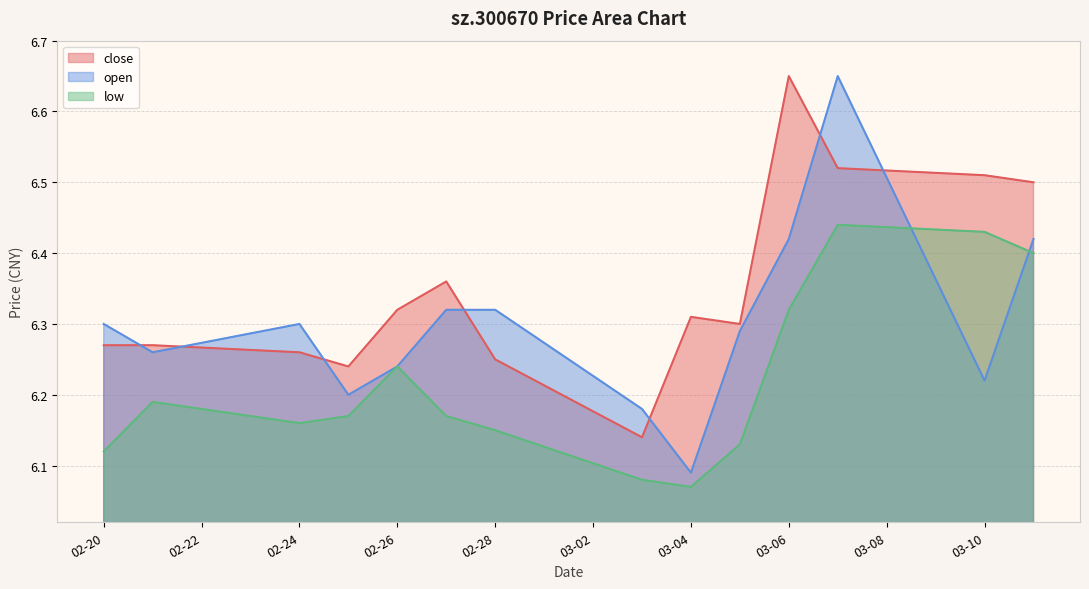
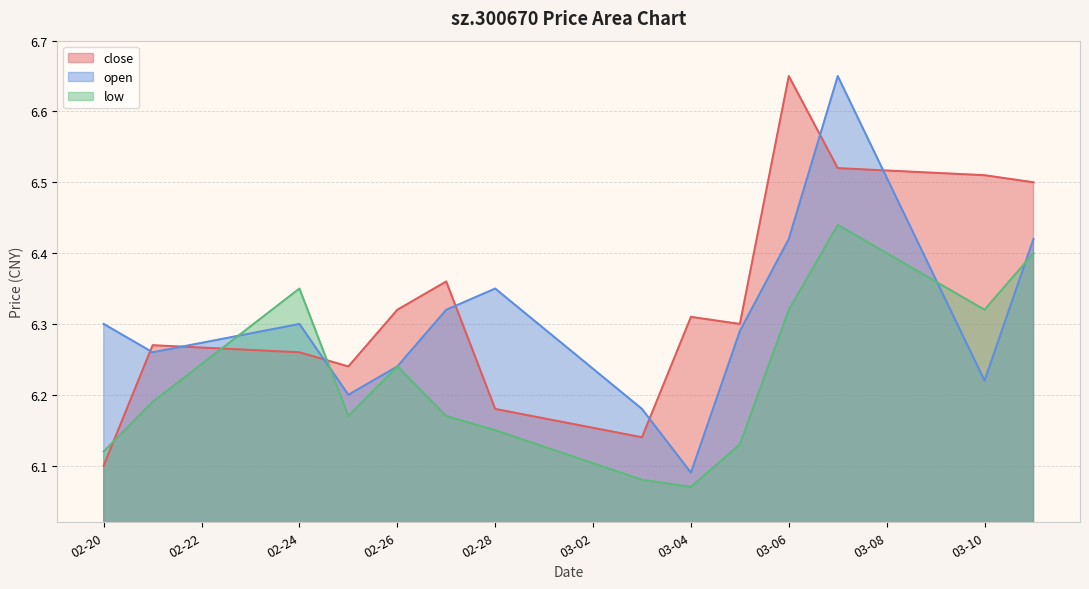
  {
    "close": {
-     "02-20": 6.27,
+     "02-20": 6.10,
      "02-24": 6.26,
      "02-26": 6.32,
-     "02-28": 6.25,
+     "02-28": 6.18,
      "03-04": 6.31,
      "03-06": 6.65,
      "03-10": 6.51
    },
    "open": {
      "02-20": 6.30,
      "02-24": 6.30,
-     "02-28": 6.32,
+     "02-28": 6.35,
      "03-04": 6.09,
      "03-06": 6.42,
      "03-10": 6.22
    },
    "low": {
      "02-20": 6.12,
-     "02-24": 6.16,
+     "02-24": 6.35,
      "02-28": 6.15,
      "03-04": 6.07,
      "03-06": 6.32,
-     "03-10": 6.43
+     "03-10": 6.32
    }
  }
